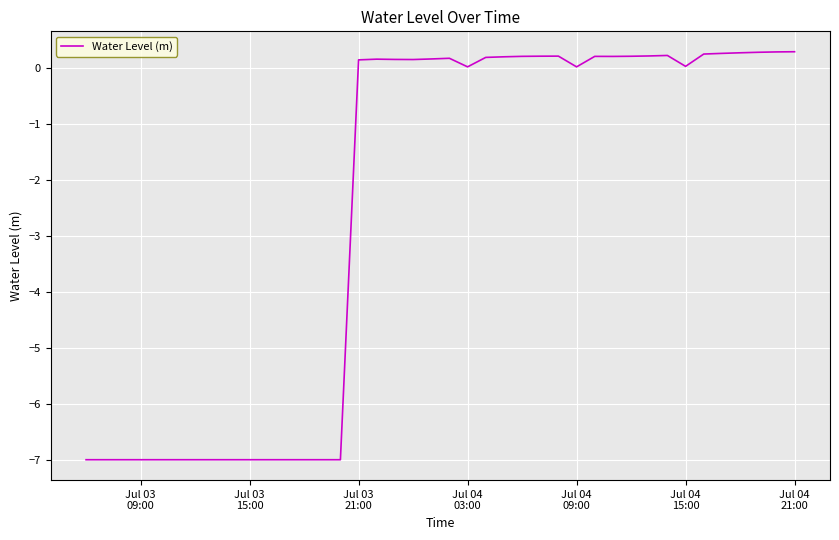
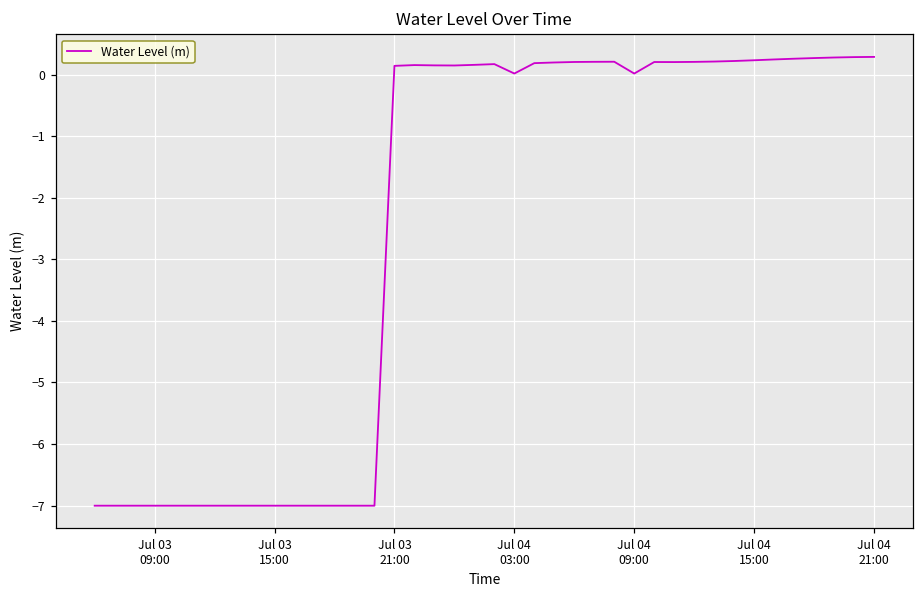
  {
    "Jul 03 09:00": -7.0,
    "Jul 03 15:00": -7.0,
    "Jul 03 21:00": 0.1,
    "Jul 04 03:00": 0.0,
    "Jul 04 09:00": 0.0,
-   "Jul 04 15:00": 0.0,
+   "Jul 04 15:00": 0.2,
    "Jul 04 21:00": 0.3
  }
